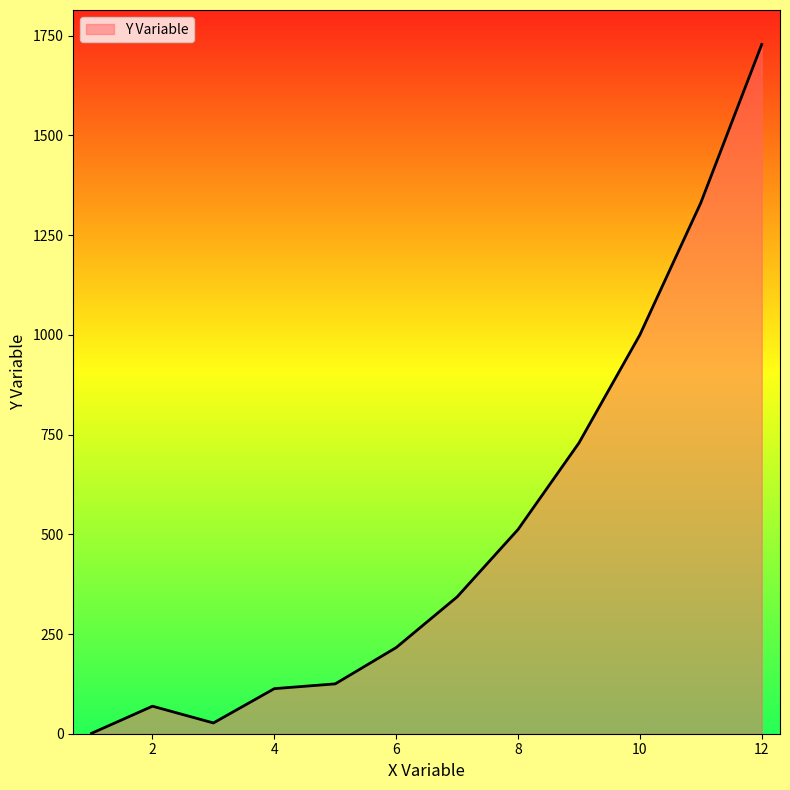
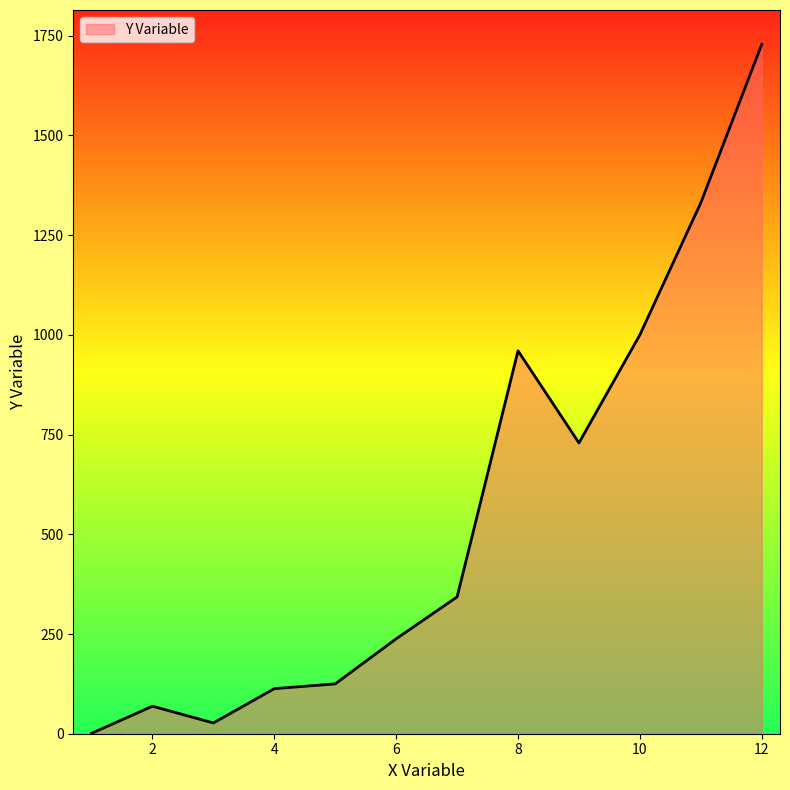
  {
    "2": 70,
    "4": 110,
-   "6": 220,
-   "8": 510,
+   "6": 240,
+   "8": 960,
    "10": 1000,
    "12": 1730
  }
